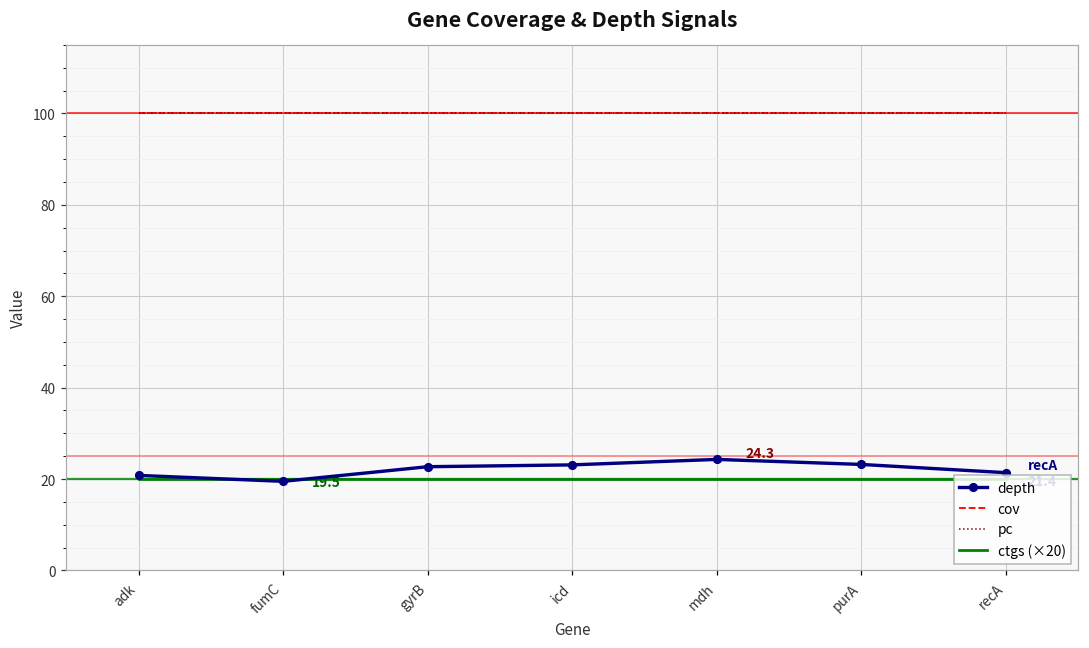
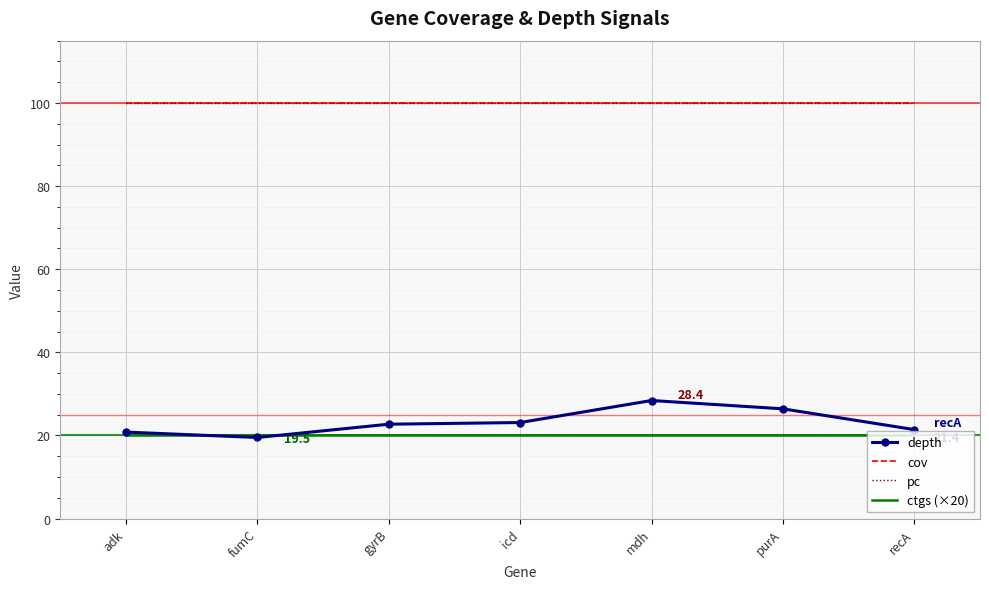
  {
    "depth": {
-     "mdh": 24.3,
-     "purA": 23
+     "mdh": 28.4,
+     "purA": 26
    },
    "pc": {
      "adk": 100,
      "fumC": 100,
      "gyrB": 100,
      "icd": 100,
      "mdh": 100,
      "purA": 100,
      "recA": 100
    },
    "ctgs (×20)": {
      "adk": 20,
      "gyrB": 20,
      "icd": 20,
      "mdh": 20,
      "purA": 20
    }
  }
